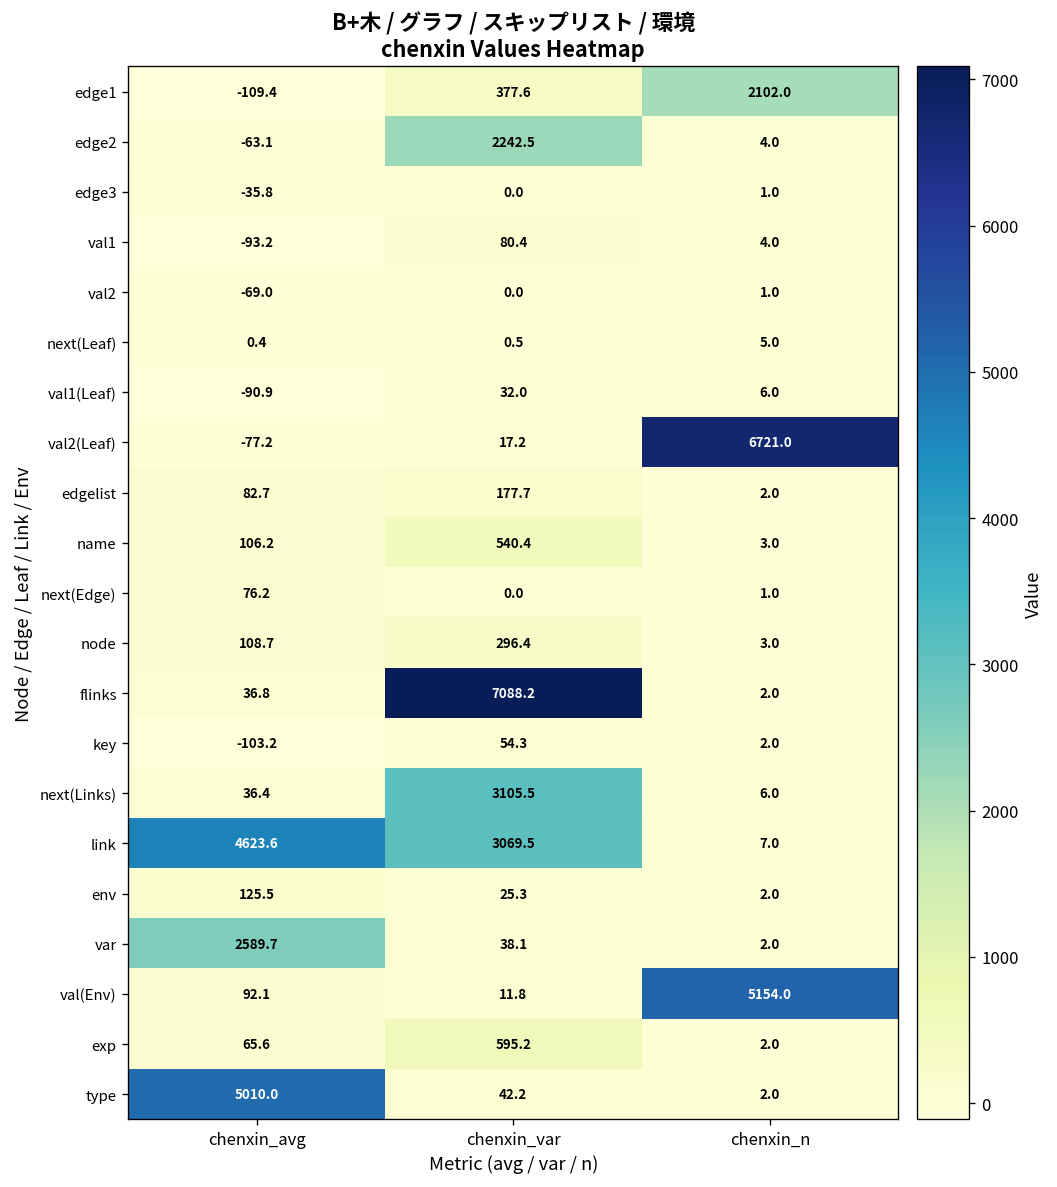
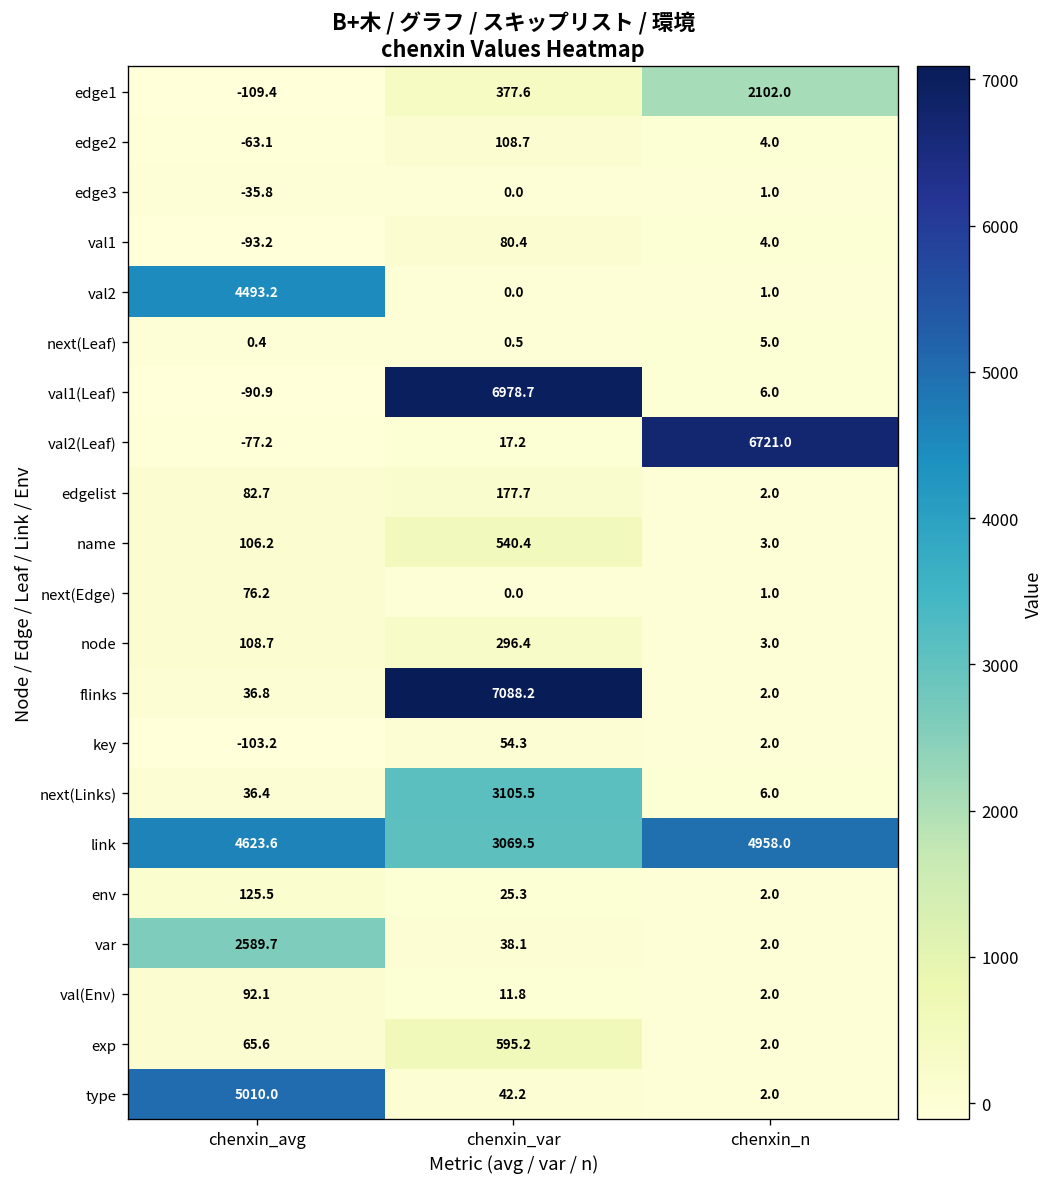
  {
    "edge1": {
      "chenxin_avg": -109.4,
      "chenxin_var": 377.6,
      "chenxin_n": 2102.0
    },
    "edge2": {
      "chenxin_avg": -63.1,
-     "chenxin_var": 2242.5,
+     "chenxin_var": 108.7,
      "chenxin_n": 4.0
    },
    "edge3": {
      "chenxin_avg": -35.8,
      "chenxin_var": 0.0,
      "chenxin_n": 1.0
    },
    "val1": {
      "chenxin_avg": -93.2,
      "chenxin_var": 80.4,
      "chenxin_n": 4.0
    },
    "val2": {
-     "chenxin_avg": -69.0,
+     "chenxin_avg": 4493.2,
      "chenxin_var": 0.0,
      "chenxin_n": 1.0
    },
    "next(Leaf)": {
      "chenxin_avg": 0.4,
      "chenxin_var": 0.5,
      "chenxin_n": 5.0
    },
    "val1(Leaf)": {
      "chenxin_avg": -90.9,
-     "chenxin_var": 32.0,
+     "chenxin_var": 6978.7,
      "chenxin_n": 6.0
    },
    "val2(Leaf)": {
      "chenxin_avg": -77.2,
      "chenxin_var": 17.2,
      "chenxin_n": 6721.0
    },
    "edgelist": {
      "chenxin_avg": 82.7,
      "chenxin_var": 177.7,
      "chenxin_n": 2.0
    },
    "name": {
      "chenxin_avg": 106.2,
      "chenxin_var": 540.4,
      "chenxin_n": 3.0
    },
    "next(Edge)": {
      "chenxin_avg": 76.2,
      "chenxin_var": 0.0,
      "chenxin_n": 1.0
    },
    "node": {
      "chenxin_avg": 108.7,
      "chenxin_var": 296.4,
      "chenxin_n": 3.0
    },
    "flinks": {
      "chenxin_avg": 36.8,
      "chenxin_var": 7088.2,
      "chenxin_n": 2.0
    },
    "key": {
      "chenxin_avg": -103.2,
      "chenxin_var": 54.3,
      "chenxin_n": 2.0
    },
    "next(Links)": {
      "chenxin_avg": 36.4,
      "chenxin_var": 3105.5,
      "chenxin_n": 6.0
    },
    "link": {
      "chenxin_avg": 4623.6,
      "chenxin_var": 3069.5,
-     "chenxin_n": 7.0
+     "chenxin_n": 4958.0
    },
    "env": {
      "chenxin_avg": 125.5,
      "chenxin_var": 25.3,
      "chenxin_n": 2.0
    },
    "var": {
      "chenxin_avg": 2589.7,
      "chenxin_var": 38.1,
      "chenxin_n": 2.0
    },
    "val(Env)": {
      "chenxin_avg": 92.1,
      "chenxin_var": 11.8,
-     "chenxin_n": 5154.0
+     "chenxin_n": 2.0
    },
    "exp": {
      "chenxin_avg": 65.6,
      "chenxin_var": 595.2,
      "chenxin_n": 2.0
    },
    "type": {
      "chenxin_avg": 5010.0,
      "chenxin_var": 42.2,
      "chenxin_n": 2.0
    }
  }
